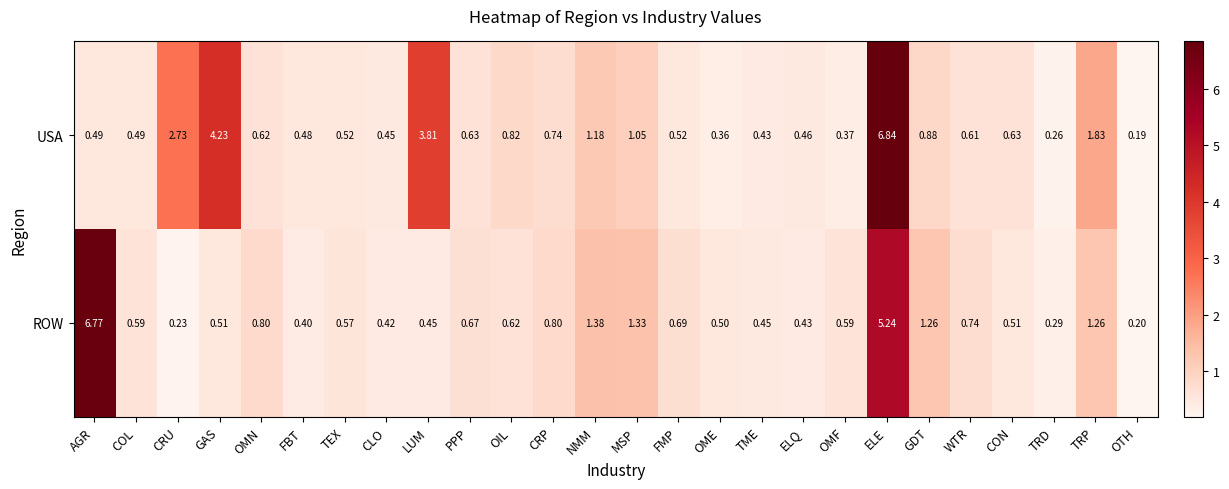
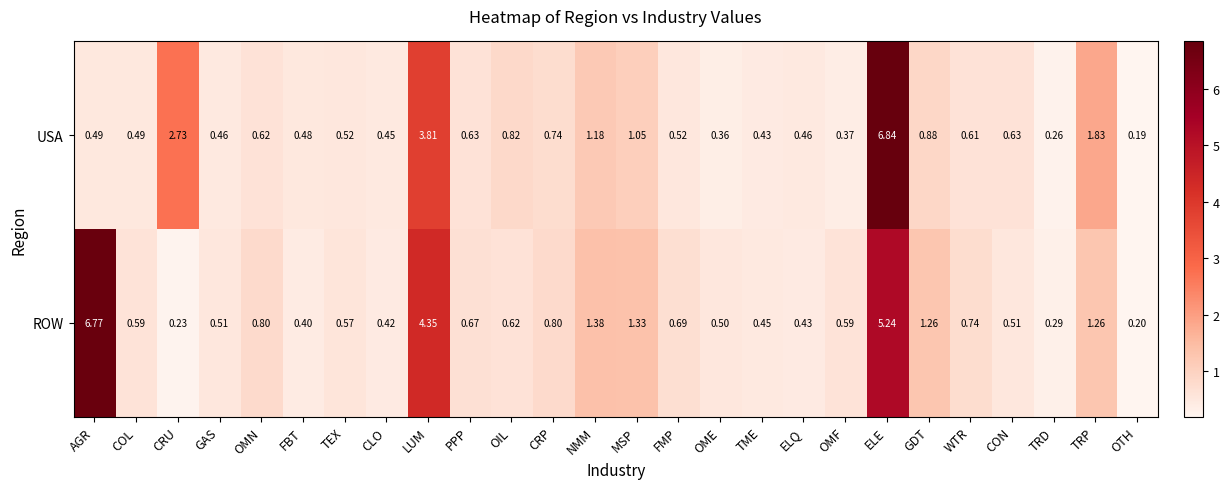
  {
    "USA": {
      "AGR": 0.49,
      "COL": 0.49,
      "CRU": 2.73,
-     "GAS": 4.23,
+     "GAS": 0.46,
      "OMN": 0.62,
      "FBT": 0.48,
      "TEX": 0.52,
      "CLO": 0.45,
      "LUM": 3.81,
      "PPP": 0.63,
      "OIL": 0.82,
      "CRP": 0.74,
      "NMM": 1.18,
      "MSP": 1.05,
      "FMP": 0.52,
      "OME": 0.36,
      "TME": 0.43,
      "ELQ": 0.46,
      "OMF": 0.37,
      "ELE": 6.84,
      "GDT": 0.88,
      "WTR": 0.61,
      "CON": 0.63,
      "TRD": 0.26,
      "TRP": 1.83,
      "OTH": 0.19
    },
    "ROW": {
      "AGR": 6.77,
      "COL": 0.59,
      "CRU": 0.23,
      "GAS": 0.51,
      "OMN": 0.80,
      "FBT": 0.40,
      "TEX": 0.57,
      "CLO": 0.42,
-     "LUM": 0.45,
+     "LUM": 4.35,
      "PPP": 0.67,
      "OIL": 0.62,
      "CRP": 0.80,
      "NMM": 1.38,
      "MSP": 1.33,
      "FMP": 0.69,
      "OME": 0.50,
      "TME": 0.45,
      "ELQ": 0.43,
      "OMF": 0.59,
      "ELE": 5.24,
      "GDT": 1.26,
      "WTR": 0.74,
      "CON": 0.51,
      "TRD": 0.29,
      "TRP": 1.26,
      "OTH": 0.20
    }
  }
